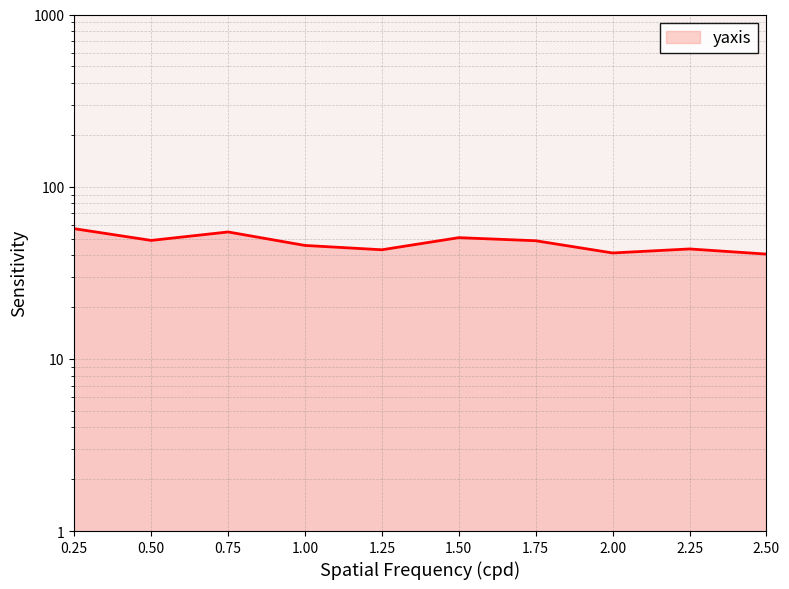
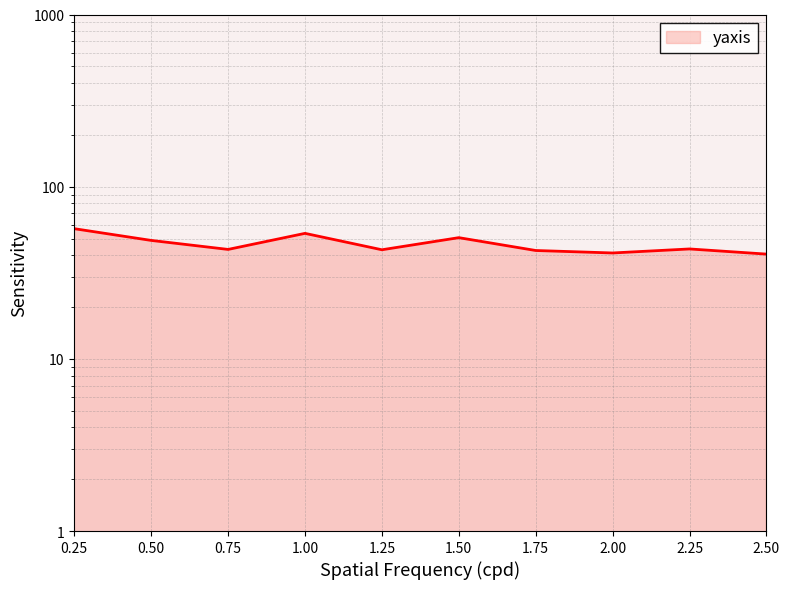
  {
    "0.25": 57,
    "0.50": 49,
-   "0.75": 55,
-   "1.00": 46,
+   "0.75": 43,
+   "1.00": 54,
    "1.25": 43,
    "1.50": 51,
-   "1.75": 49,
+   "1.75": 43,
    "2.00": 41,
    "2.25": 43,
    "2.50": 41
  }
